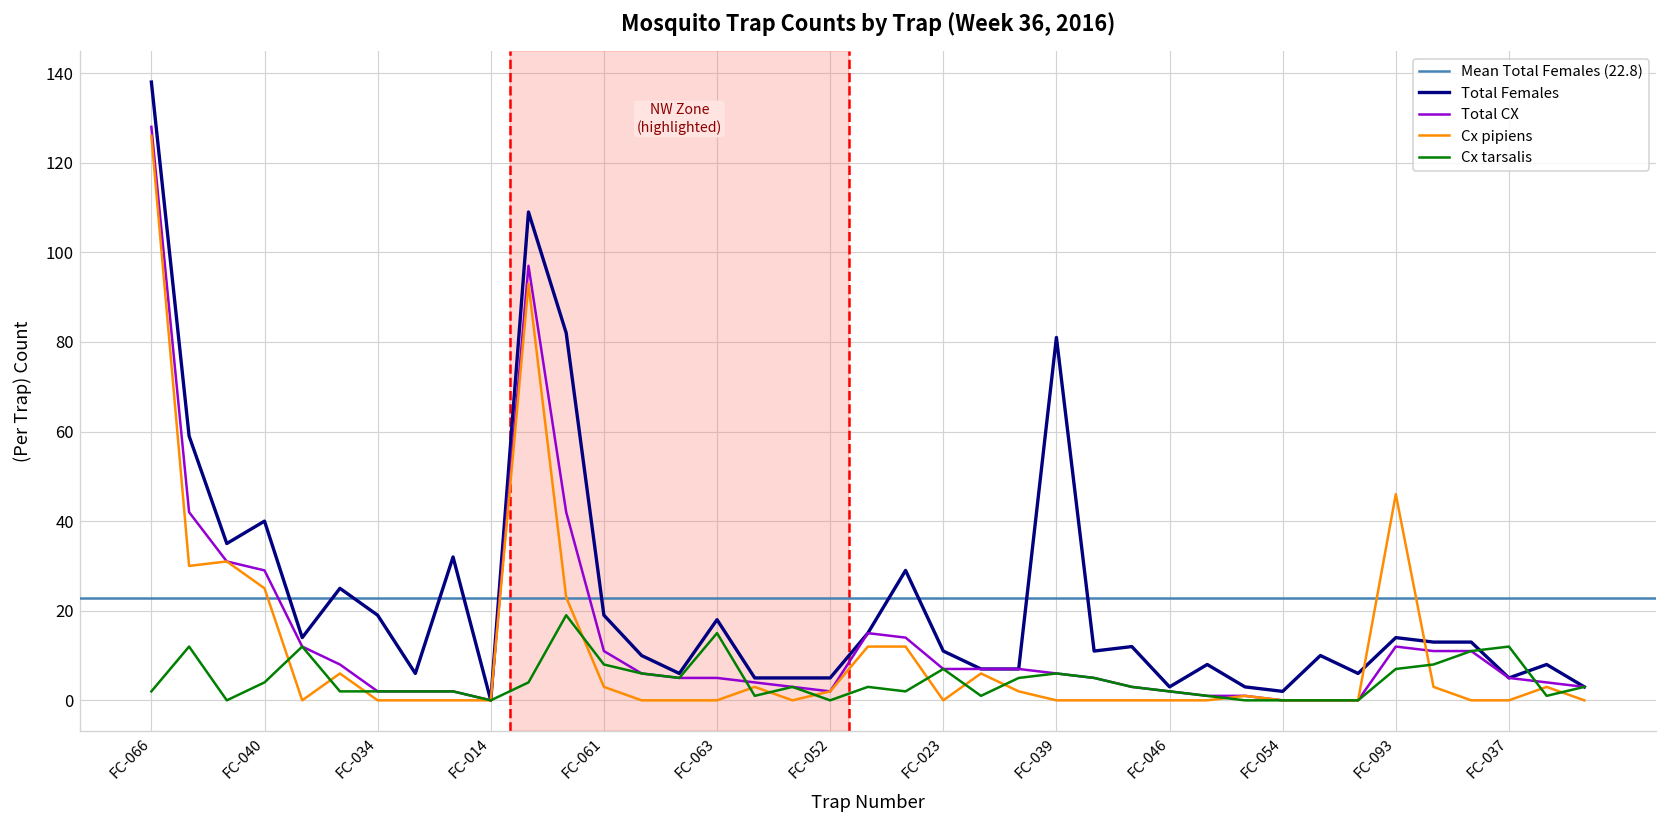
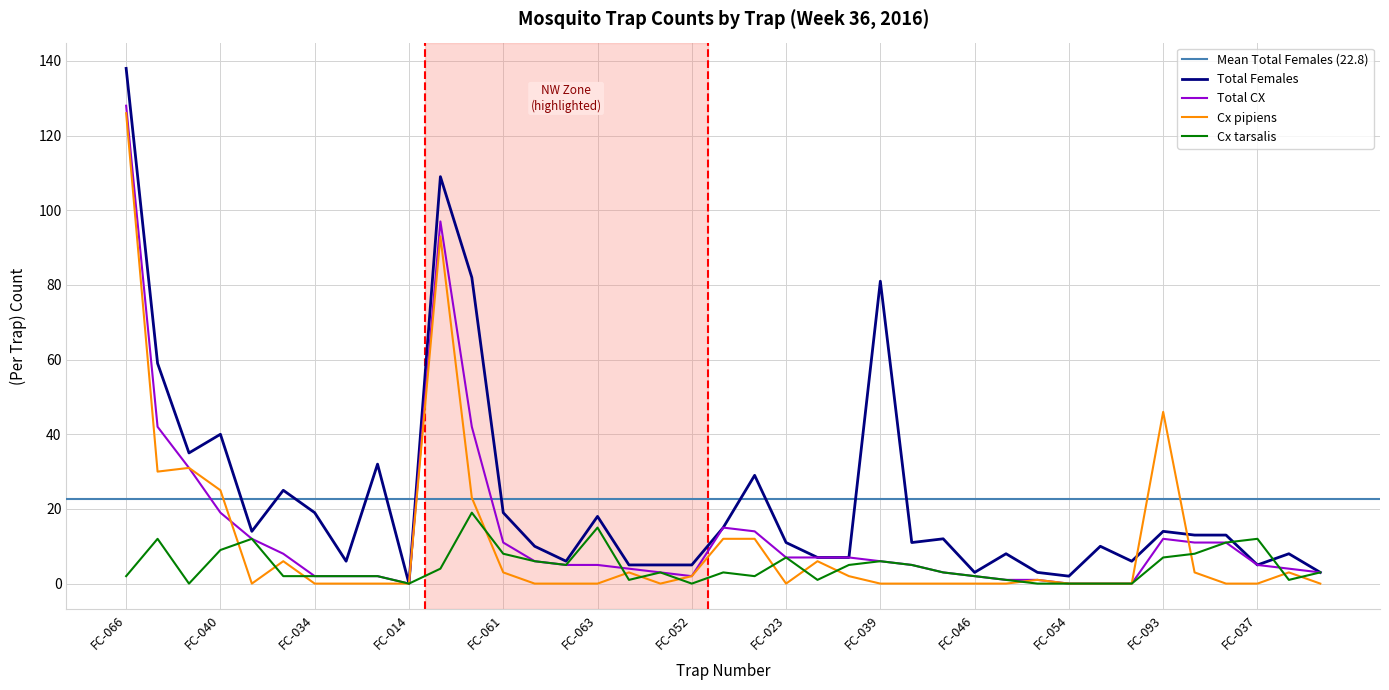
  {
    "Total Females": {
      "FC-066": 138,
      "FC-040": 40,
      "FC-034": 19,
      "FC-061": 19,
      "FC-063": 18,
      "FC-052": 5,
      "FC-023": 11,
      "FC-039": 81,
      "FC-046": 3,
      "FC-054": 2,
      "FC-093": 14
    },
    "Total CX": {
      "FC-066": 128,
-     "FC-040": 29,
+     "FC-040": 19,
      "FC-061": 11,
      "FC-063": 5,
      "FC-093": 12
    },
    "Cx pipiens": {
      "FC-066": 126,
      "FC-040": 25,
      "FC-034": 0,
      "FC-061": 3,
      "FC-063": 0,
      "FC-023": 0,
      "FC-039": 0,
      "FC-046": 0,
      "FC-093": 46,
      "FC-037": 0
    },
    "Cx tarsalis": {
      "FC-066": 2,
-     "FC-040": 4,
+     "FC-040": 9,
      "FC-061": 8,
      "FC-063": 15,
      "FC-052": 0,
      "FC-093": 7,
      "FC-037": 12
    }
  }
